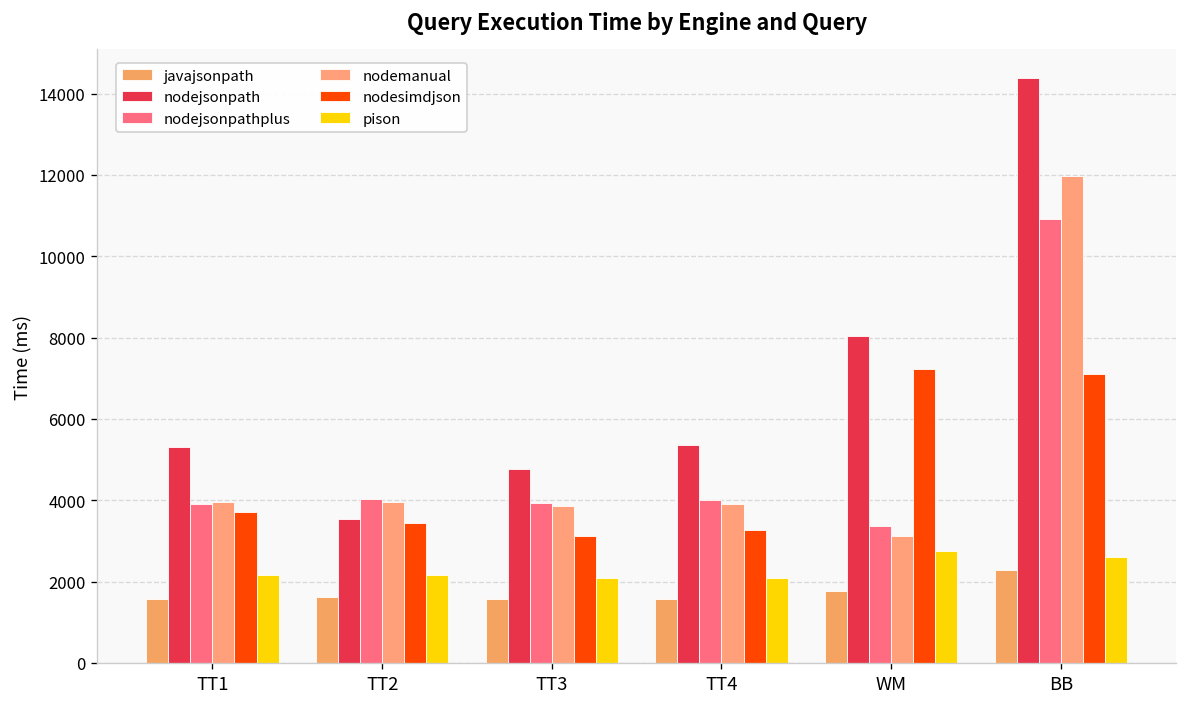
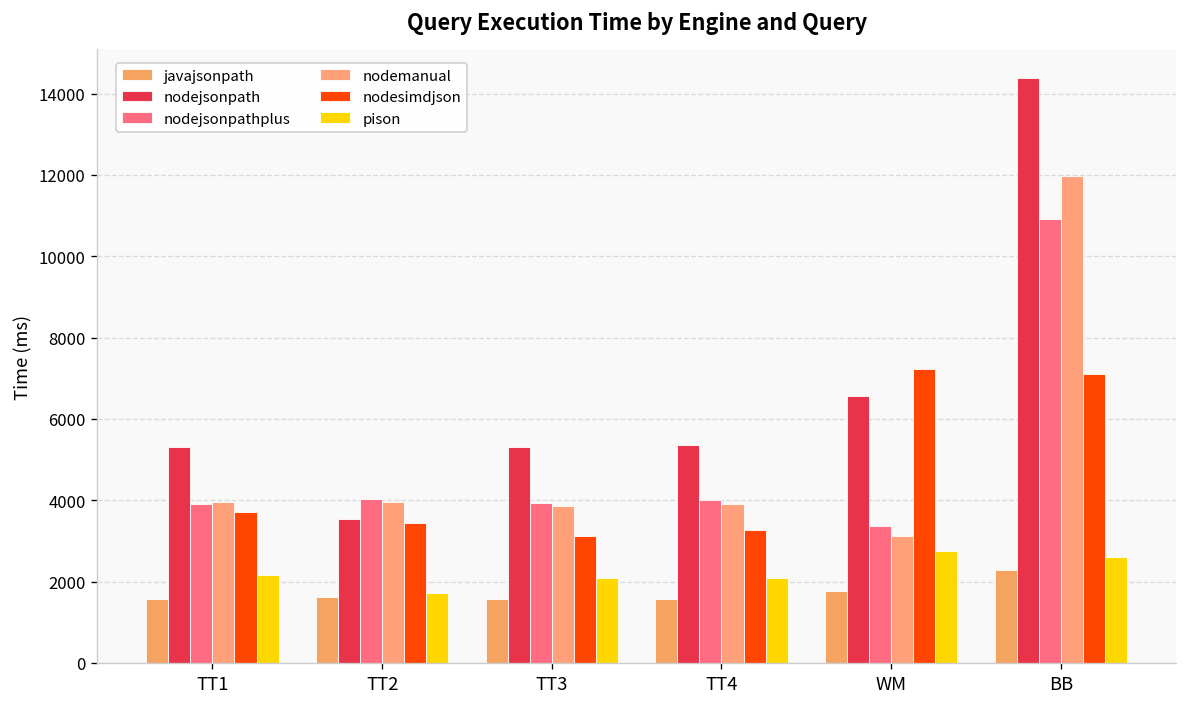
  {
    "nodejsonpath": {
      "TT1": 5300,
      "TT2": 3500,
-     "TT3": 4800,
+     "TT3": 5300,
      "TT4": 5400,
-     "WM": 8000,
+     "WM": 6600,
      "BB": 14400
    },
    "nodesimdjson": {
      "TT1": 3700,
      "TT2": 3400,
      "TT3": 3100,
      "TT4": 3300,
      "WM": 7200,
      "BB": 7100
    },
    "pison": {
      "TT1": 2200,
-     "TT2": 2200,
+     "TT2": 1700,
      "TT3": 2100,
      "TT4": 2100,
      "WM": 2800,
      "BB": 2600
    }
  }
